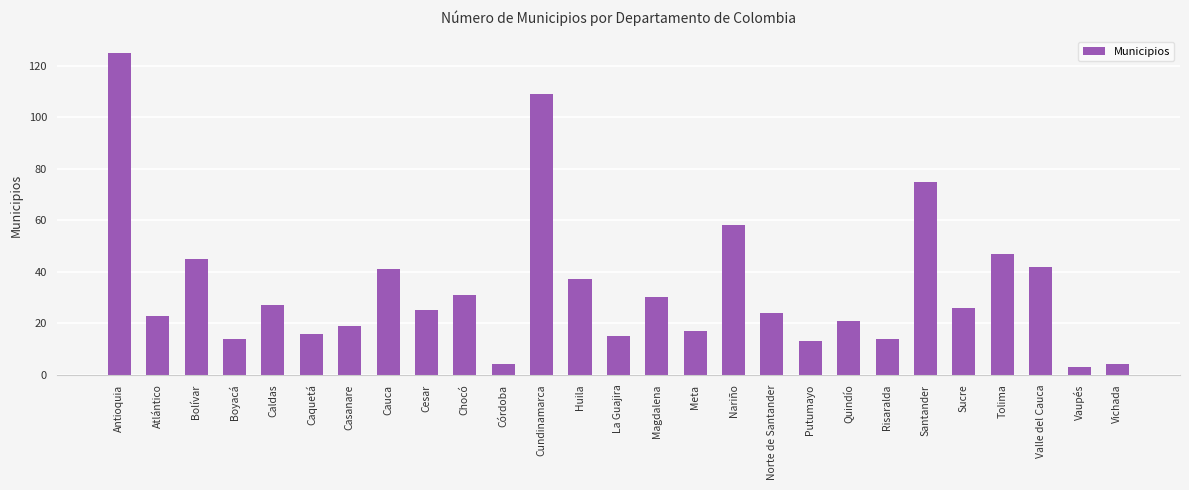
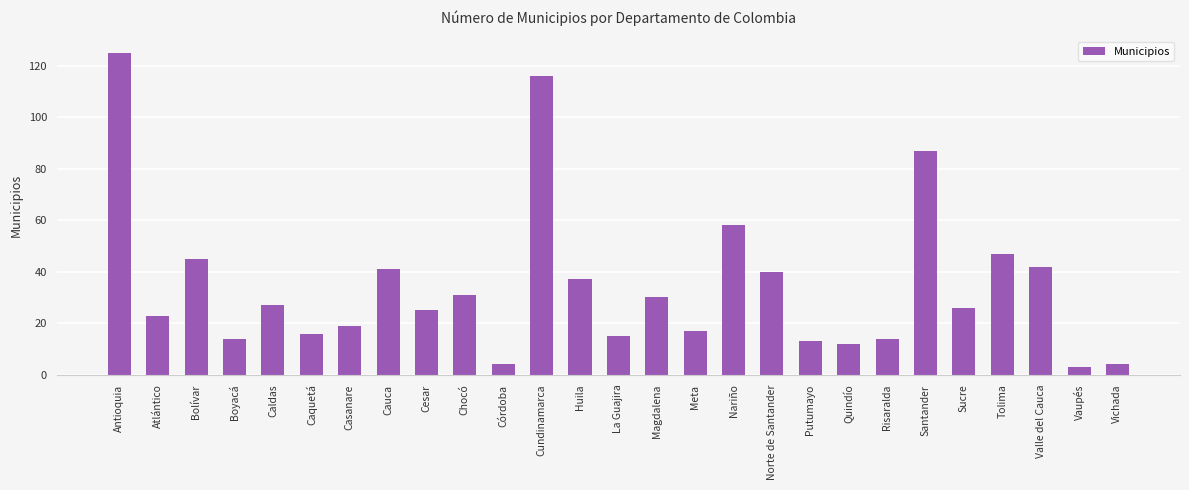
  {
    "Antioquia": 125,
    "Atlántico": 23,
    "Bolívar": 45,
    "Boyacá": 14,
    "Caldas": 27,
    "Caquetá": 16,
    "Casanare": 19,
    "Cauca": 41,
    "Cesar": 25,
    "Chocó": 31,
    "Córdoba": 4,
-   "Cundinamarca": 109,
+   "Cundinamarca": 116,
    "Huila": 37,
    "La Guajira": 15,
    "Magdalena": 30,
    "Meta": 17,
    "Nariño": 58,
-   "Norte de Santander": 24,
+   "Norte de Santander": 40,
    "Putumayo": 13,
-   "Quindío": 21,
+   "Quindío": 12,
    "Risaralda": 14,
-   "Santander": 75,
+   "Santander": 87,
    "Sucre": 26,
    "Tolima": 47,
    "Valle del Cauca": 42,
    "Vaupés": 3,
    "Vichada": 4
  }
